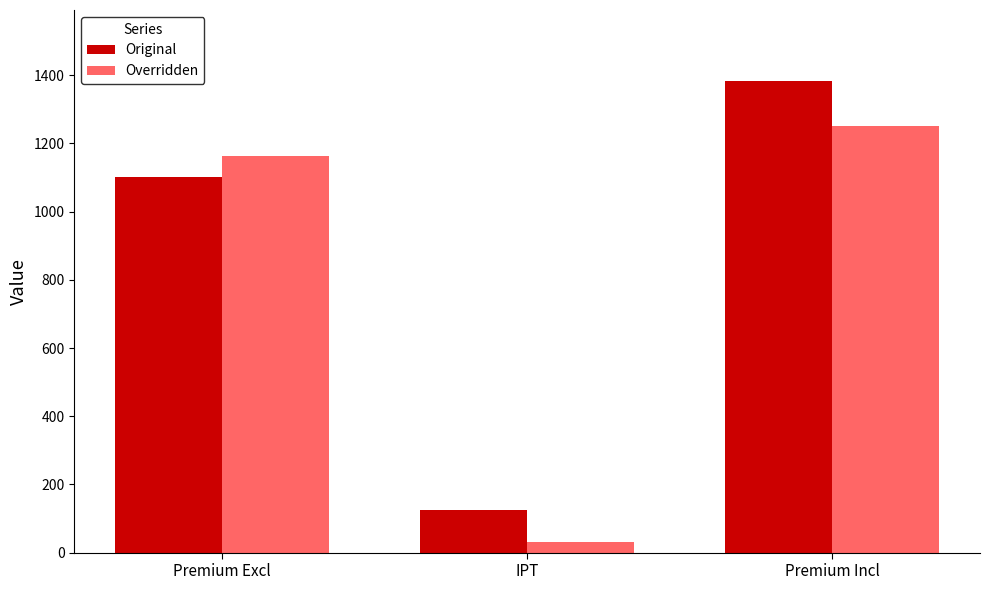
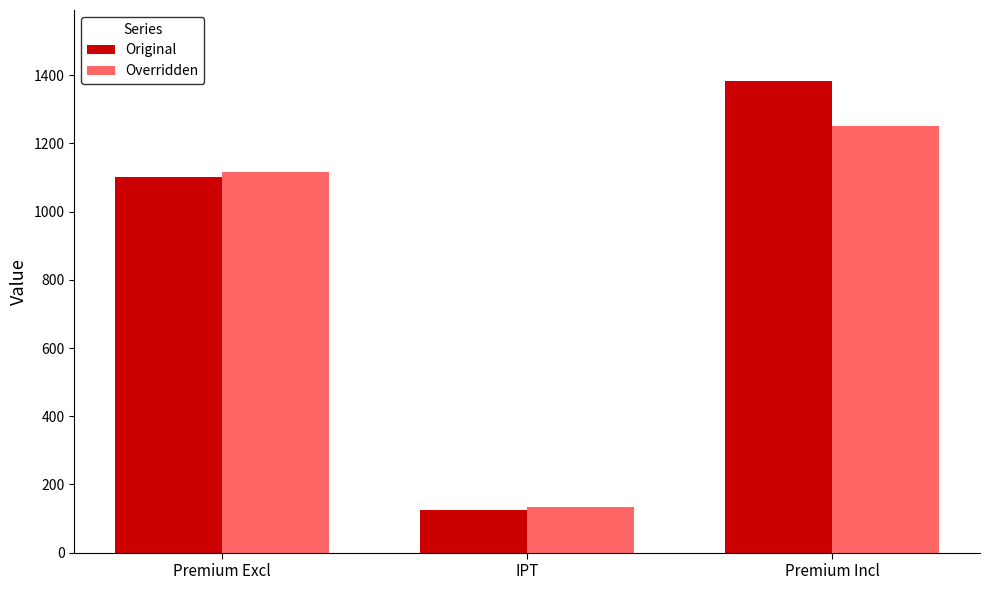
  {
    "Original": {
      "Premium Excl": 1100,
      "IPT": 120,
      "Premium Incl": 1380
    },
    "Overridden": {
-     "Premium Excl": 1160,
-     "IPT": 30,
+     "Premium Excl": 1120,
+     "IPT": 130,
      "Premium Incl": 1250
    }
  }
